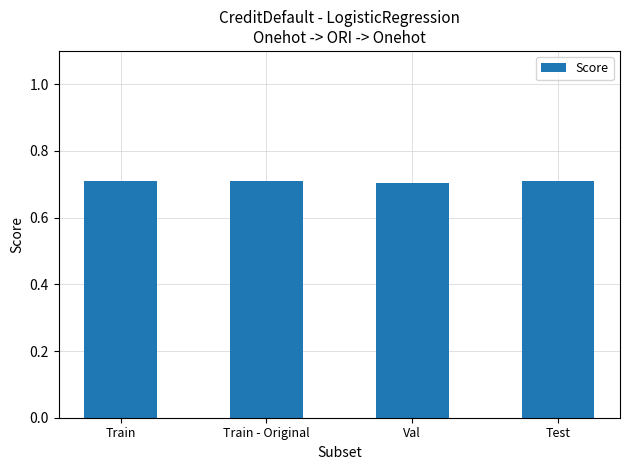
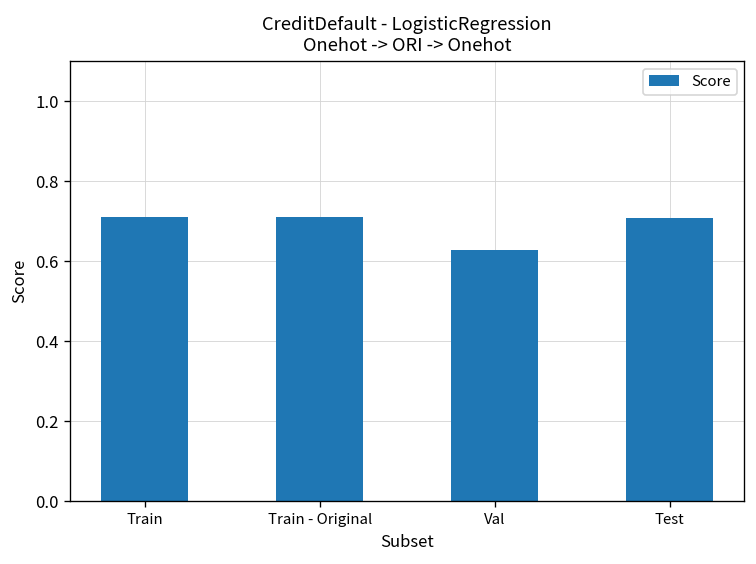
  {
    "Train": 0.71,
    "Train - Original": 0.71,
-   "Val": 0.70,
+   "Val": 0.63,
    "Test": 0.71
  }
